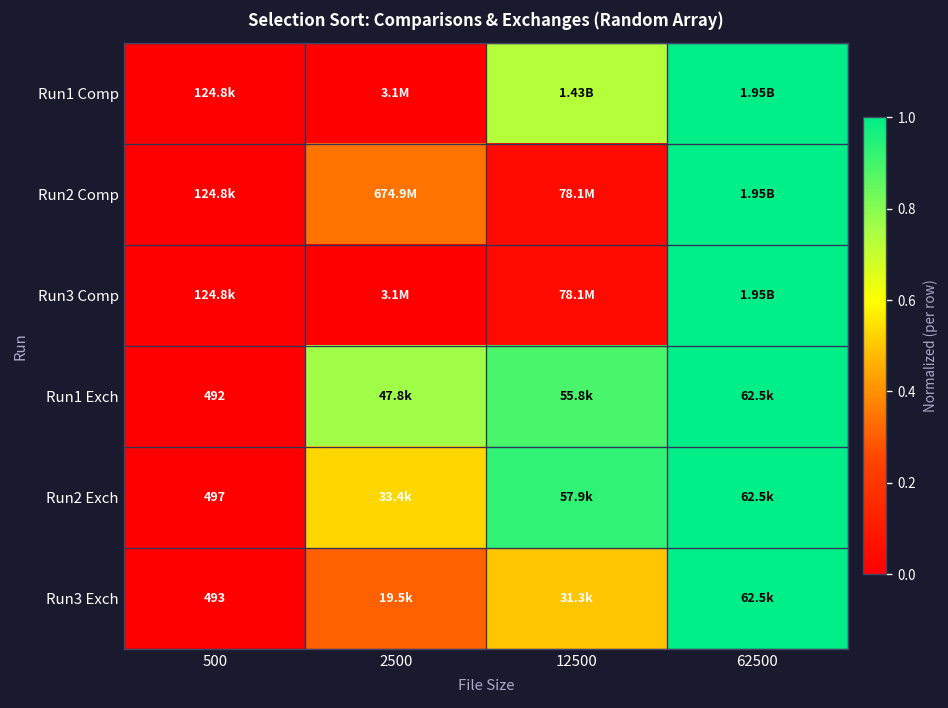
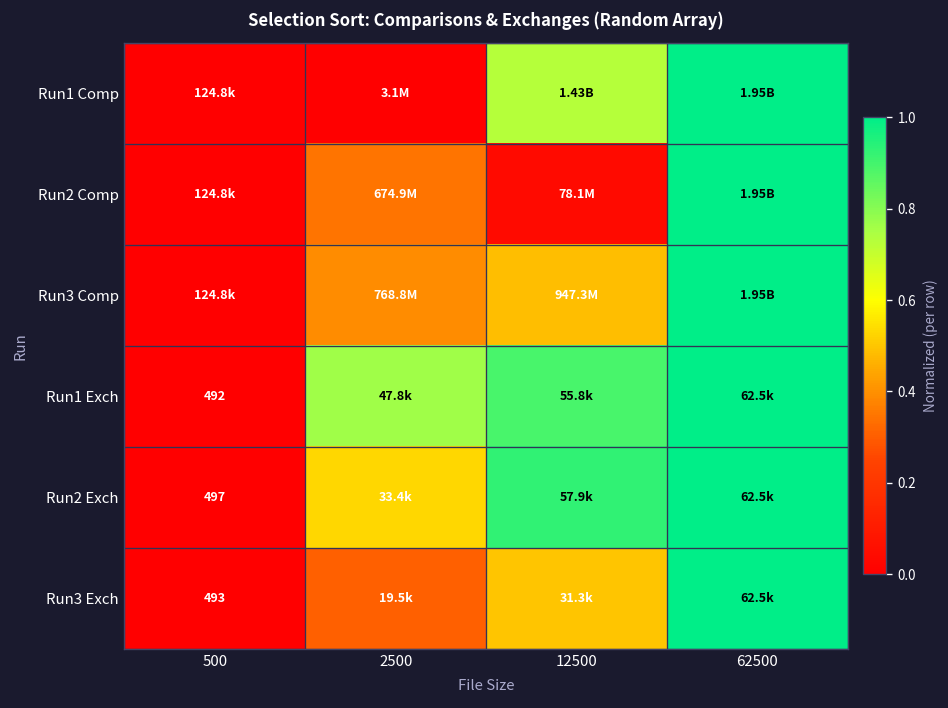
  {
    "Run1 Comp": {
      "500": "124.8k",
      "2500": "3.1M",
      "12500": "1.43B",
      "62500": "1.95B"
    },
    "Run2 Comp": {
      "500": "124.8k",
      "2500": "674.9M",
      "12500": "78.1M",
      "62500": "1.95B"
    },
    "Run3 Comp": {
      "500": "124.8k",
-     "2500": "3.1M",
-     "12500": "78.1M",
+     "2500": "768.8M",
+     "12500": "947.3M",
      "62500": "1.95B"
    },
    "Run1 Exch": {
      "500": "492",
      "2500": "47.8k",
      "12500": "55.8k",
      "62500": "62.5k"
    },
    "Run2 Exch": {
      "500": "497",
      "2500": "33.4k",
      "12500": "57.9k",
      "62500": "62.5k"
    },
    "Run3 Exch": {
      "500": "493",
      "2500": "19.5k",
      "12500": "31.3k",
      "62500": "62.5k"
    }
  }
